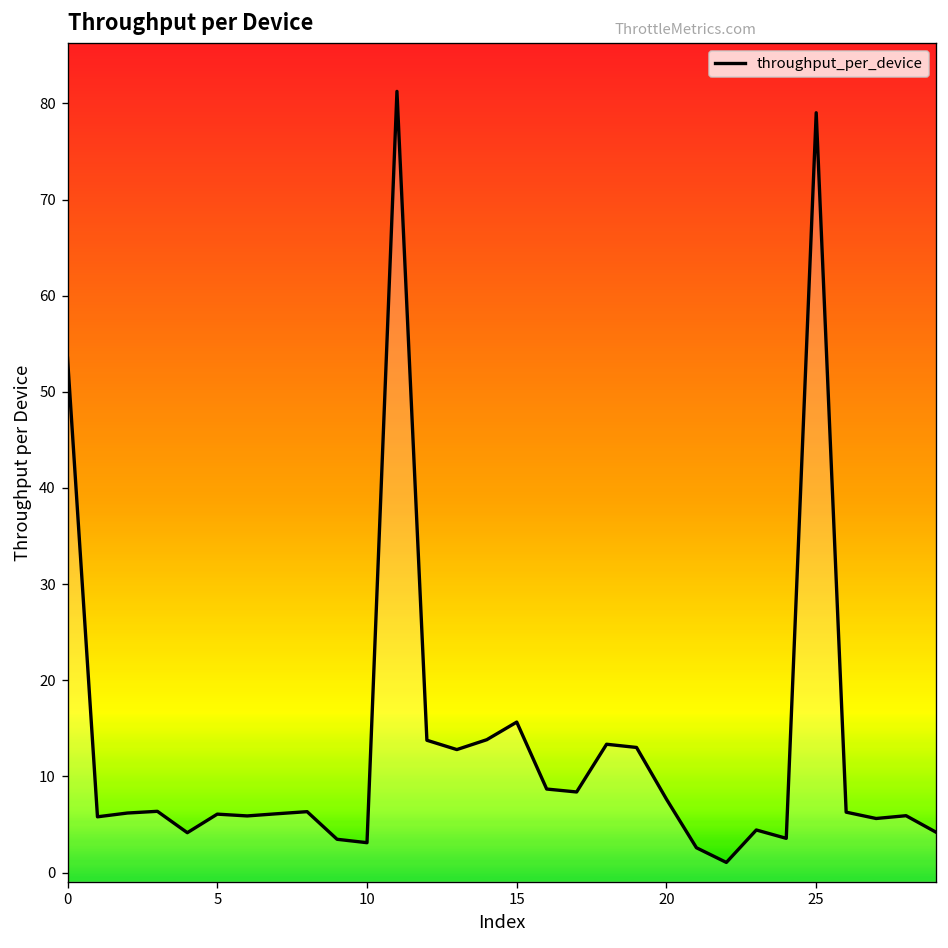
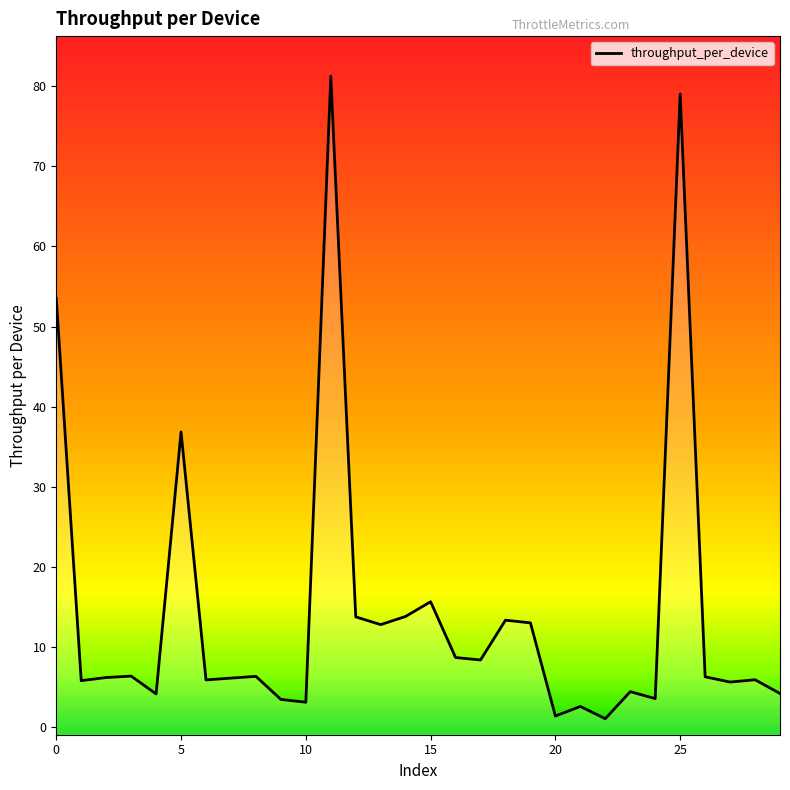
  {
    "0": 54,
-   "5": 6,
+   "5": 37,
    "10": 3,
    "15": 16,
-   "20": 8,
+   "20": 1,
    "25": 79
  }
